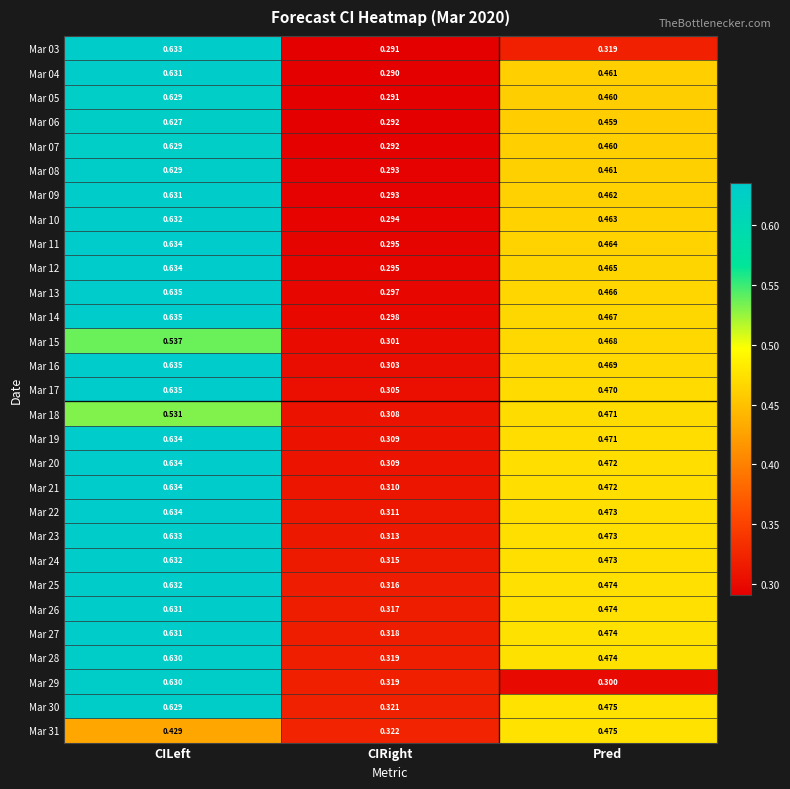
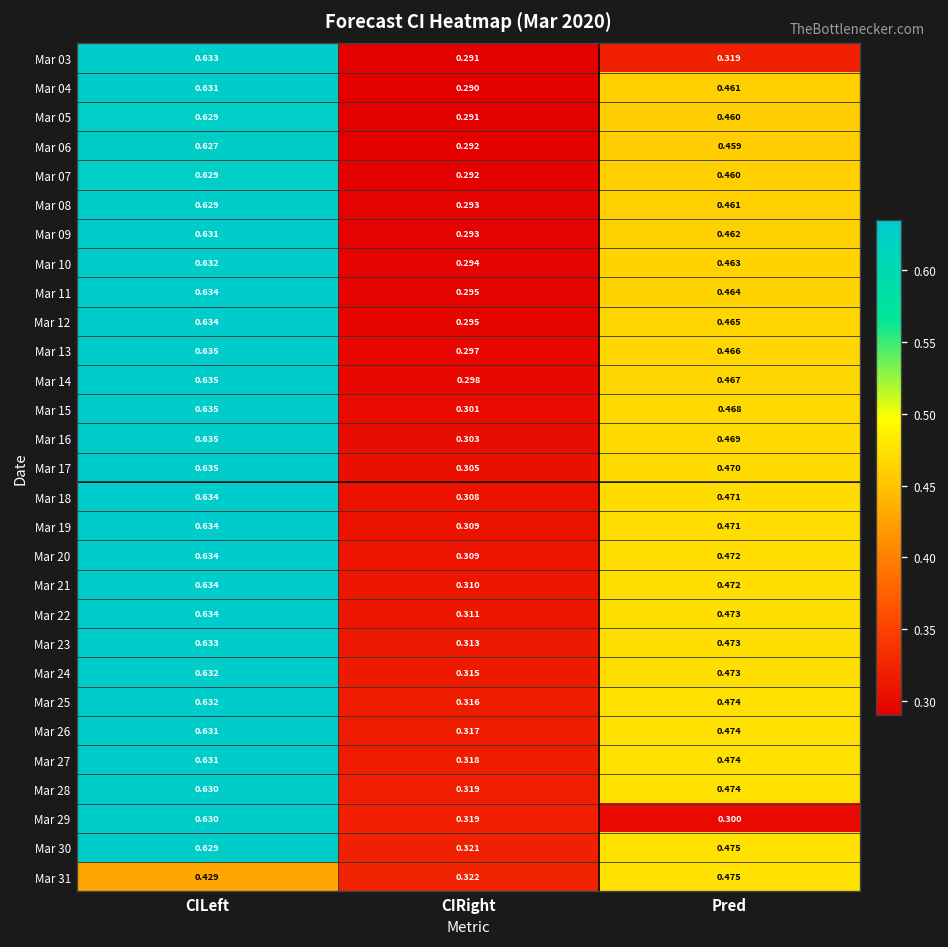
  {
    "Mar 03": {
      "CILeft": 0.633,
      "CIRight": 0.291,
      "Pred": 0.319
    },
    "Mar 04": {
      "CILeft": 0.631,
      "CIRight": 0.290,
      "Pred": 0.461
    },
    "Mar 05": {
      "CILeft": 0.629,
      "CIRight": 0.291,
      "Pred": 0.460
    },
    "Mar 06": {
      "CILeft": 0.627,
      "CIRight": 0.292,
      "Pred": 0.459
    },
    "Mar 07": {
      "CILeft": 0.629,
      "CIRight": 0.292,
      "Pred": 0.460
    },
    "Mar 08": {
      "CILeft": 0.629,
      "CIRight": 0.293,
      "Pred": 0.461
    },
    "Mar 09": {
      "CILeft": 0.631,
      "CIRight": 0.293,
      "Pred": 0.462
    },
    "Mar 10": {
      "CILeft": 0.632,
      "CIRight": 0.294,
      "Pred": 0.463
    },
    "Mar 11": {
      "CILeft": 0.634,
      "CIRight": 0.295,
      "Pred": 0.464
    },
    "Mar 12": {
      "CILeft": 0.634,
      "CIRight": 0.295,
      "Pred": 0.465
    },
    "Mar 13": {
      "CILeft": 0.635,
      "CIRight": 0.297,
      "Pred": 0.466
    },
    "Mar 14": {
      "CILeft": 0.635,
      "CIRight": 0.298,
      "Pred": 0.467
    },
    "Mar 15": {
-     "CILeft": 0.537,
+     "CILeft": 0.635,
      "CIRight": 0.301,
      "Pred": 0.468
    },
    "Mar 16": {
      "CILeft": 0.635,
      "CIRight": 0.303,
      "Pred": 0.469
    },
    "Mar 17": {
      "CILeft": 0.635,
      "CIRight": 0.305,
      "Pred": 0.470
    },
    "Mar 18": {
-     "CILeft": 0.531,
+     "CILeft": 0.634,
      "CIRight": 0.308,
      "Pred": 0.471
    },
    "Mar 19": {
      "CILeft": 0.634,
      "CIRight": 0.309,
      "Pred": 0.471
    },
    "Mar 20": {
      "CILeft": 0.634,
      "CIRight": 0.309,
      "Pred": 0.472
    },
    "Mar 21": {
      "CILeft": 0.634,
      "CIRight": 0.310,
      "Pred": 0.472
    },
    "Mar 22": {
      "CILeft": 0.634,
      "CIRight": 0.311,
      "Pred": 0.473
    },
    "Mar 23": {
      "CILeft": 0.633,
      "CIRight": 0.313,
      "Pred": 0.473
    },
    "Mar 24": {
      "CILeft": 0.632,
      "CIRight": 0.315,
      "Pred": 0.473
    },
    "Mar 25": {
      "CILeft": 0.632,
      "CIRight": 0.316,
      "Pred": 0.474
    },
    "Mar 26": {
      "CILeft": 0.631,
      "CIRight": 0.317,
      "Pred": 0.474
    },
    "Mar 27": {
      "CILeft": 0.631,
      "CIRight": 0.318,
      "Pred": 0.474
    },
    "Mar 28": {
      "CILeft": 0.630,
      "CIRight": 0.319,
      "Pred": 0.474
    },
    "Mar 29": {
      "CILeft": 0.630,
      "CIRight": 0.319,
      "Pred": 0.300
    },
    "Mar 30": {
      "CILeft": 0.629,
      "CIRight": 0.321,
      "Pred": 0.475
    },
    "Mar 31": {
      "CILeft": 0.429,
      "CIRight": 0.322,
      "Pred": 0.475
    }
  }
